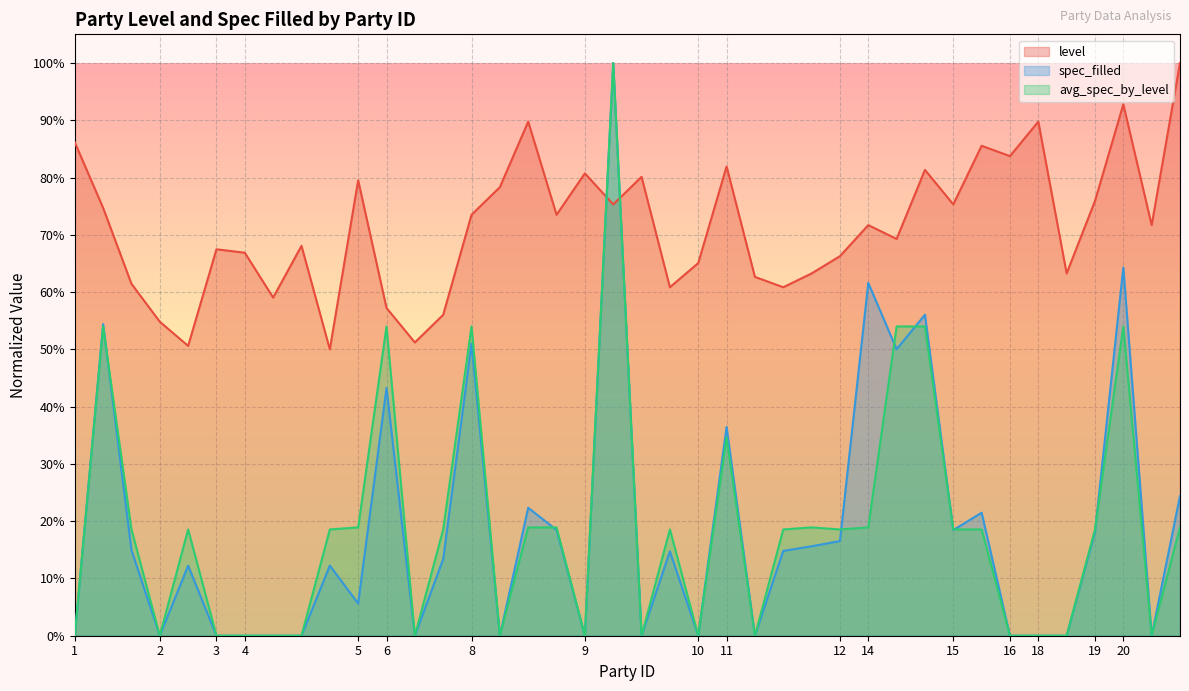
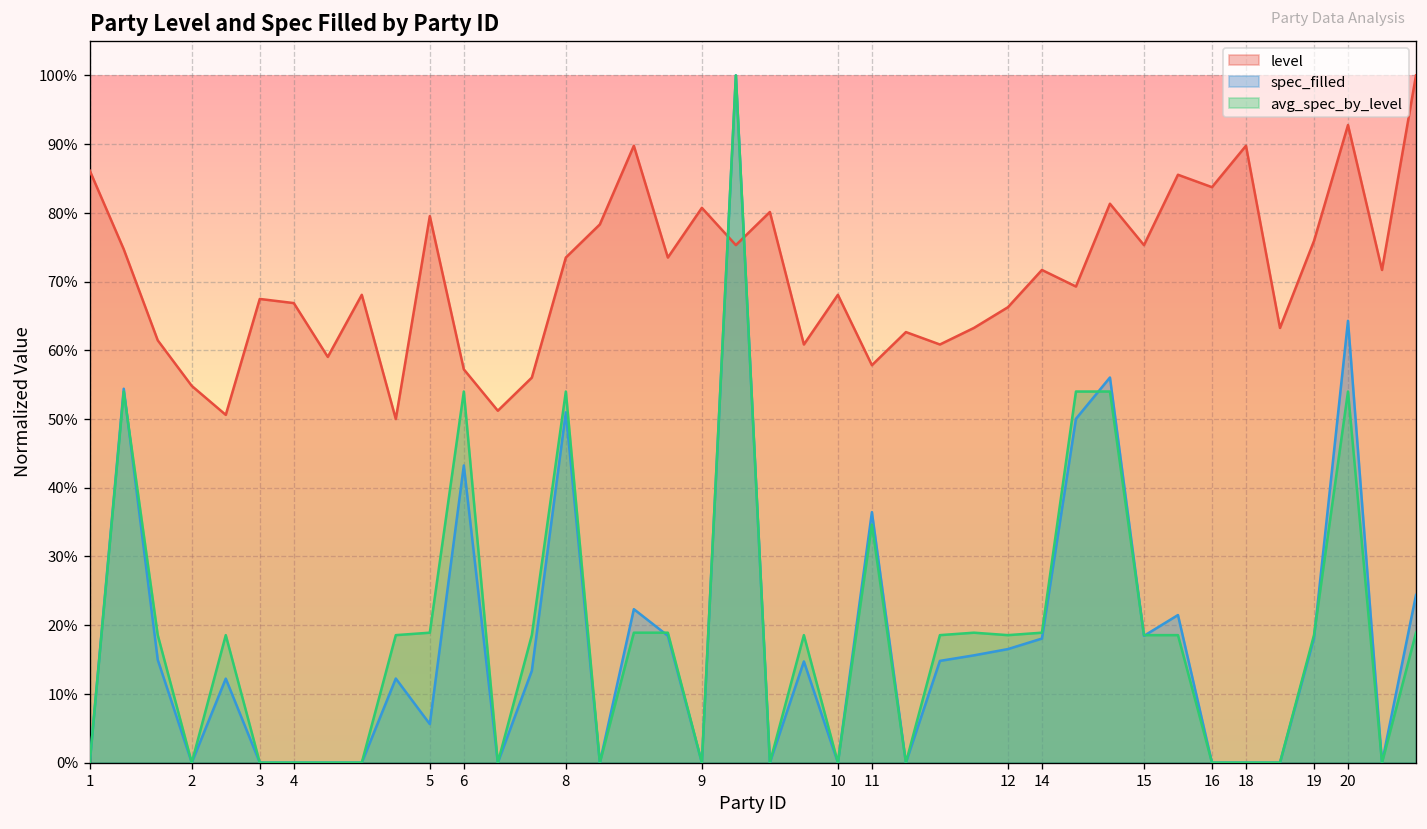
  {
    "level": {
      "3": "67%",
      "5": "80%",
      "6": "57%",
-     "10": "65%",
-     "11": "82%",
+     "10": "68%",
+     "11": "58%",
      "14": "72%",
      "18": "90%"
    },
    "spec_filled": {
      "5": "6%",
      "6": "43%",
      "11": "36%",
-     "14": "62%"
+     "14": "18%"
    },
    "avg_spec_by_level": {
      "5": "19%",
      "6": "54%",
      "11": "35%",
      "14": "19%"
    }
  }
